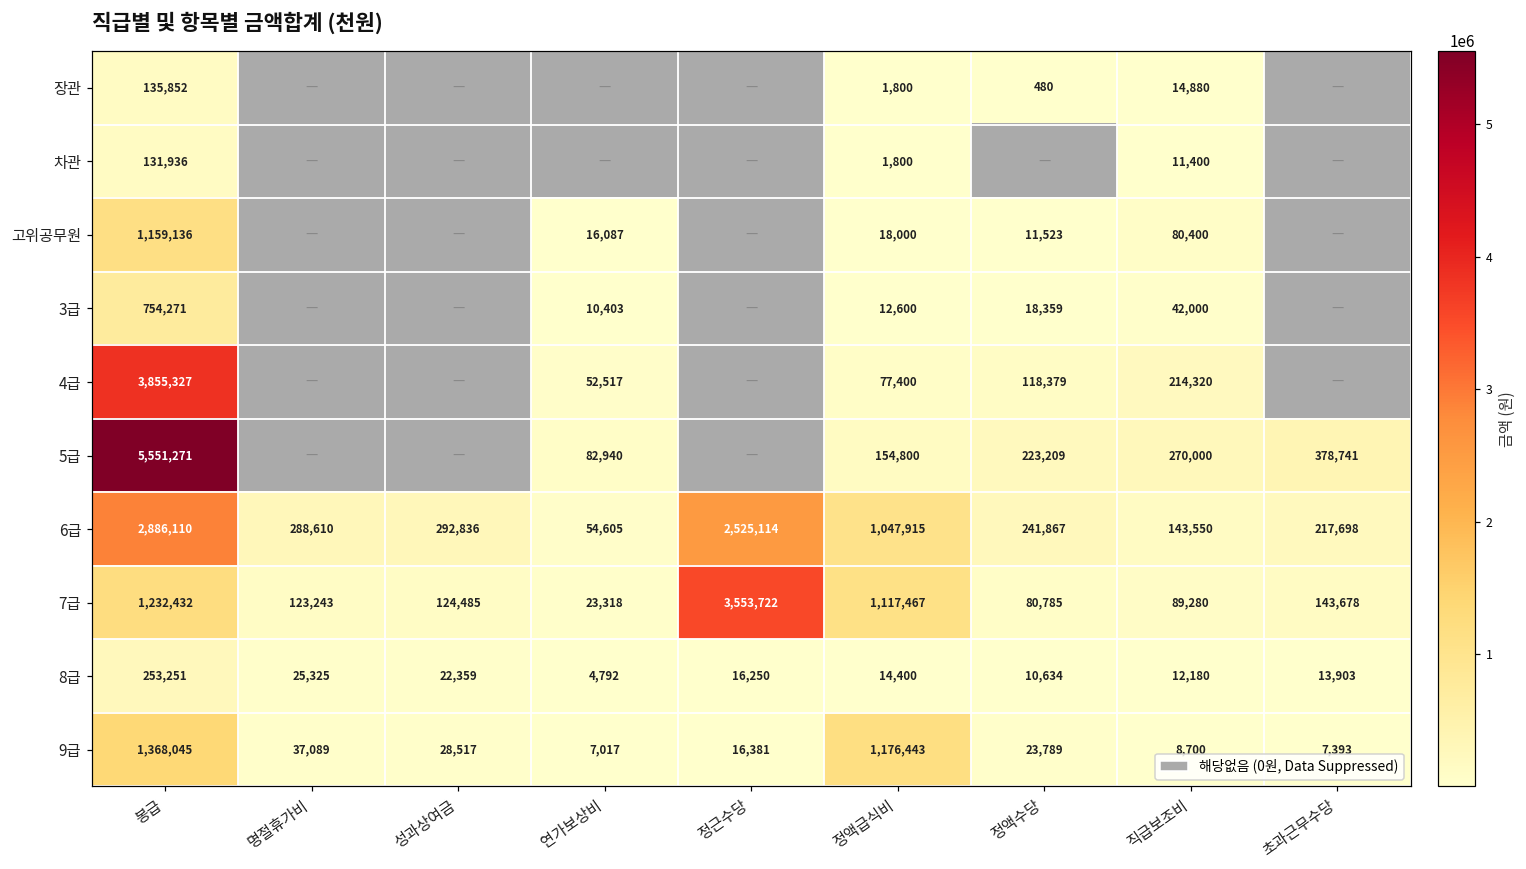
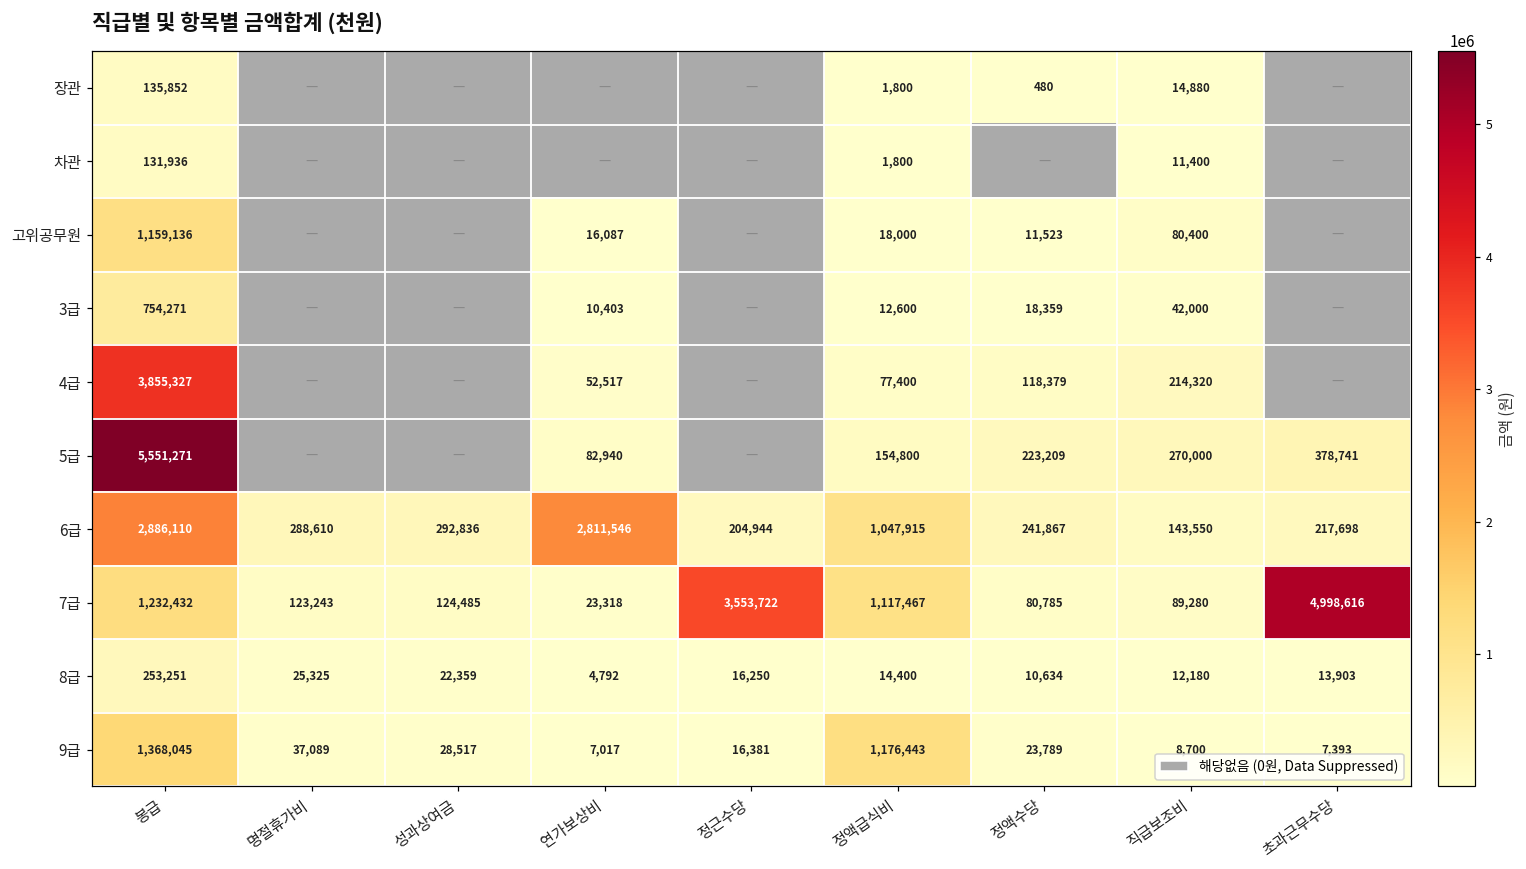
  {
    "장관": {
      "봉급": "135,852",
      "정액급식비": "1,800",
      "정액수당": "480",
      "직급보조비": "14,880"
    },
    "차관": {
      "봉급": "131,936",
      "정액급식비": "1,800",
      "직급보조비": "11,400"
    },
    "고위공무원": {
      "봉급": "1,159,136",
      "연가보상비": "16,087",
      "정액급식비": "18,000",
      "정액수당": "11,523",
      "직급보조비": "80,400"
    },
    "3급": {
      "봉급": "754,271",
      "연가보상비": "10,403",
      "정액급식비": "12,600",
      "정액수당": "18,359",
      "직급보조비": "42,000"
    },
    "4급": {
      "봉급": "3,855,327",
      "연가보상비": "52,517",
      "정액급식비": "77,400",
      "정액수당": "118,379",
      "직급보조비": "214,320"
    },
    "5급": {
      "봉급": "5,551,271",
      "연가보상비": "82,940",
      "정액급식비": "154,800",
      "정액수당": "223,209",
      "직급보조비": "270,000",
      "초과근무수당": "378,741"
    },
    "6급": {
      "봉급": "2,886,110",
      "명절휴가비": "288,610",
      "성과상여금": "292,836",
-     "연가보상비": "54,605",
-     "정근수당": "2,525,114",
+     "연가보상비": "2,811,546",
+     "정근수당": "204,944",
      "정액급식비": "1,047,915",
      "정액수당": "241,867",
      "직급보조비": "143,550",
      "초과근무수당": "217,698"
    },
    "7급": {
      "봉급": "1,232,432",
      "명절휴가비": "123,243",
      "성과상여금": "124,485",
      "연가보상비": "23,318",
      "정근수당": "3,553,722",
      "정액급식비": "1,117,467",
      "정액수당": "80,785",
      "직급보조비": "89,280",
-     "초과근무수당": "143,678"
+     "초과근무수당": "4,998,616"
    },
    "8급": {
      "봉급": "253,251",
      "명절휴가비": "25,325",
      "성과상여금": "22,359",
      "연가보상비": "4,792",
      "정근수당": "16,250",
      "정액급식비": "14,400",
      "정액수당": "10,634",
      "직급보조비": "12,180",
      "초과근무수당": "13,903"
    },
    "9급": {
      "봉급": "1,368,045",
      "명절휴가비": "37,089",
      "성과상여금": "28,517",
      "연가보상비": "7,017",
      "정근수당": "16,381",
      "정액급식비": "1,176,443",
      "정액수당": "23,789"
    }
  }
